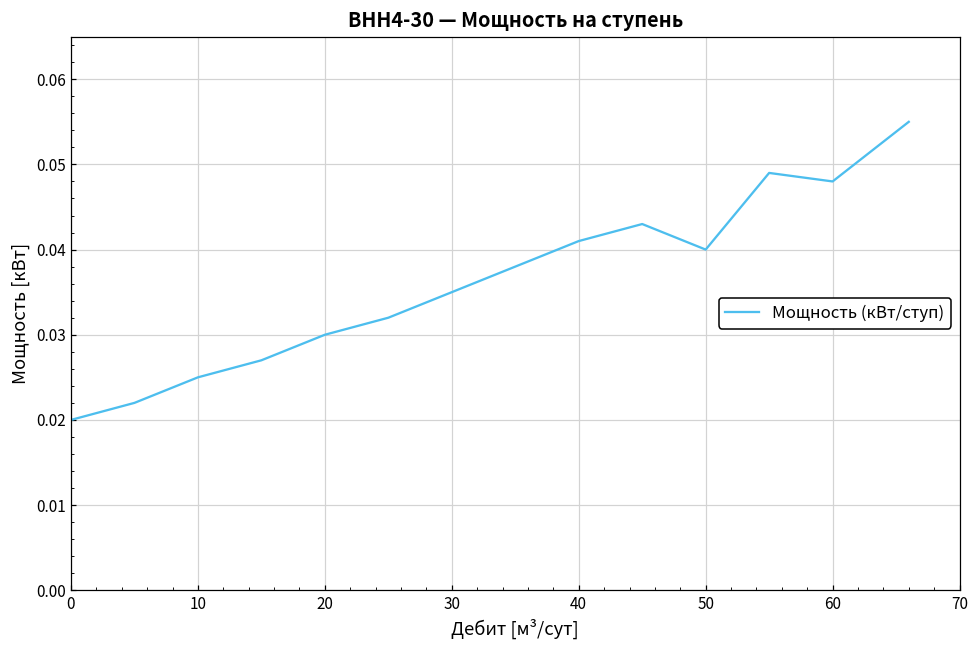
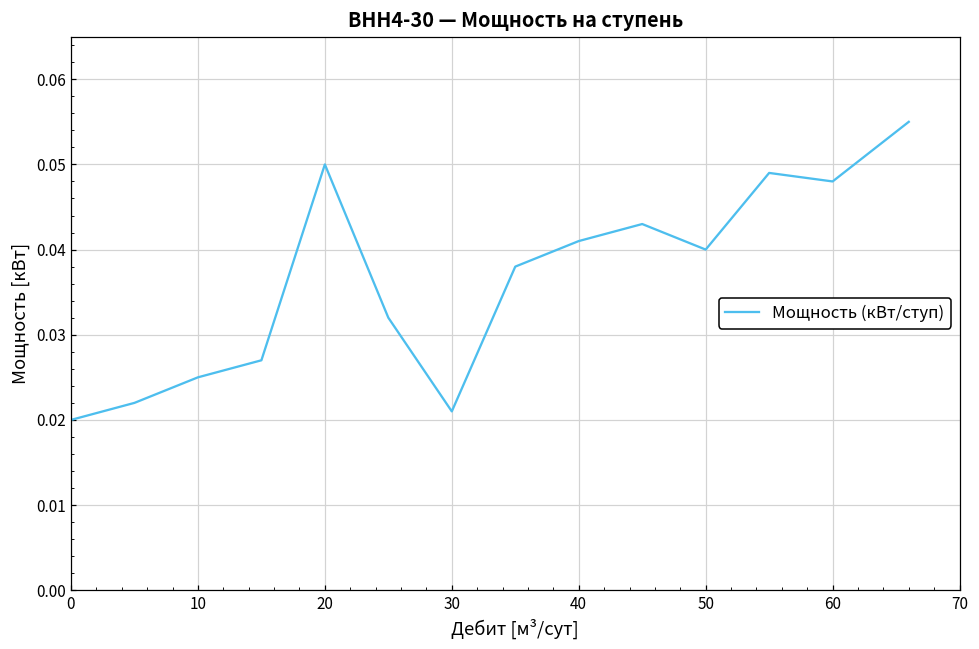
  {
    "0": 0.020,
    "10": 0.025,
-   "20": 0.03,
-   "30": 0.035,
+   "20": 0.05,
+   "30": 0.021,
    "40": 0.041,
    "50": 0.040,
    "60": 0.048
  }
